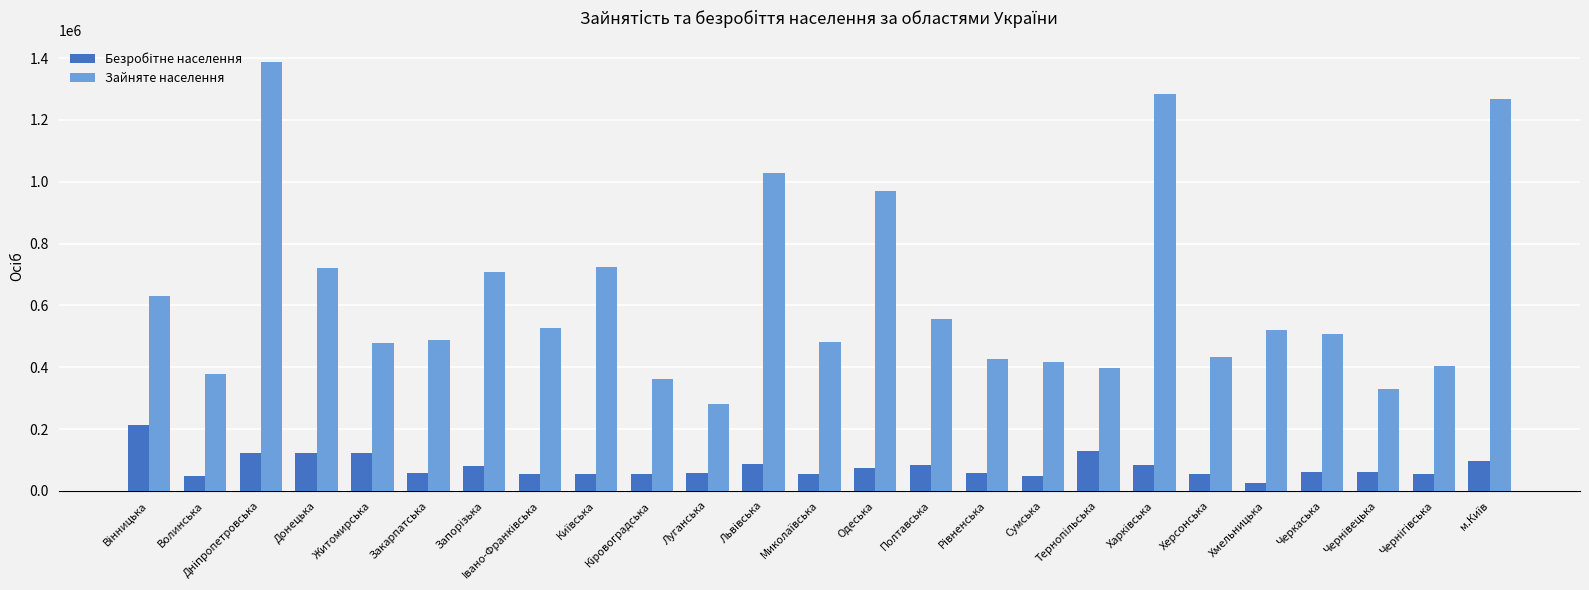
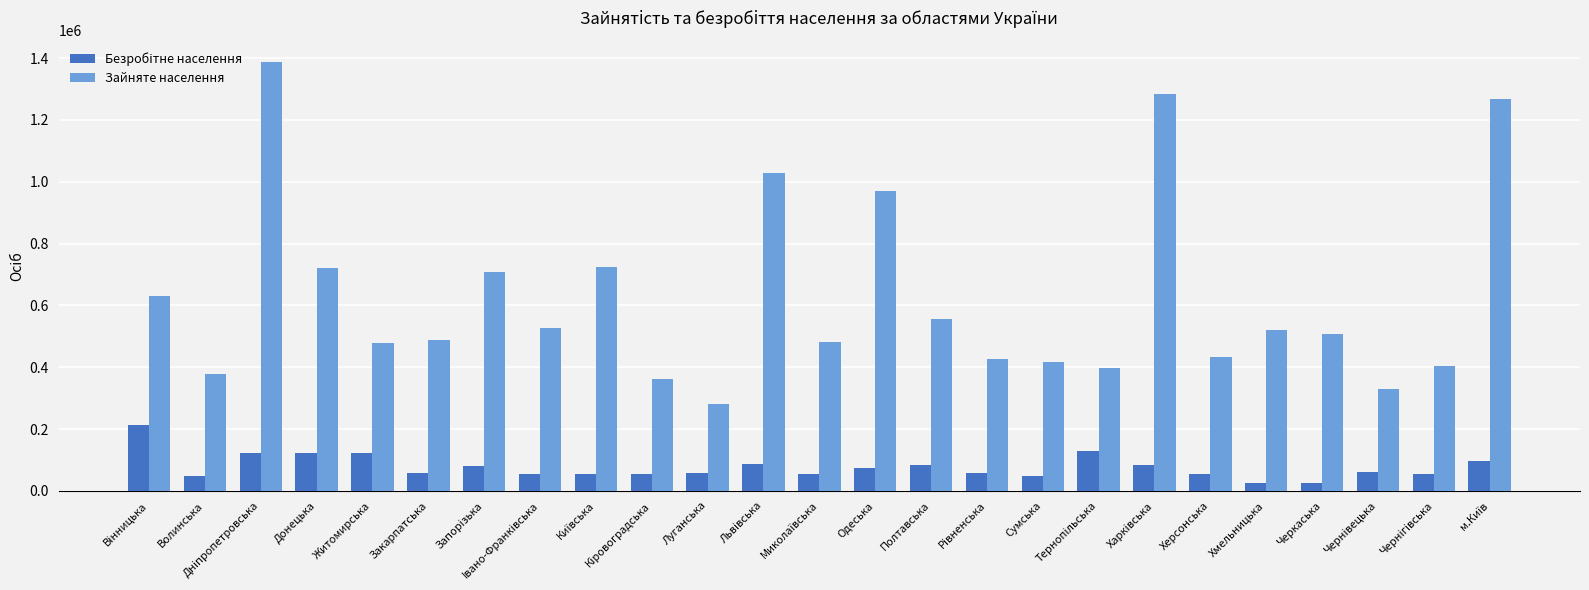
  {
    "Безробітне населення": {
      "Вінницька": 210000,
      "Волинська": 50000,
      "Дніпропетровська": 120000,
      "Донецька": 120000,
      "Житомирська": 120000,
      "Закарпатська": 60000,
      "Запорізька": 80000,
      "Івано-Франківська": 50000,
      "Київська": 50000,
      "Кіровоградська": 50000,
      "Луганська": 60000,
      "Львівська": 90000,
      "Миколаївська": 50000,
      "Одеська": 70000,
      "Полтавська": 80000,
      "Рівненська": 60000,
      "Сумська": 50000,
      "Тернопільська": 130000,
      "Харківська": 80000,
      "Херсонська": 60000,
      "Хмельницька": 30000,
-     "Черкаська": 60000,
+     "Черкаська": 20000,
      "Чернівецька": 60000,
      "Чернігівська": 50000,
      "м.Київ": 100000
    },
    "Зайняте населення": {
      "Вінницька": 630000,
      "Волинська": 380000,
      "Дніпропетровська": 1390000,
      "Донецька": 720000,
      "Житомирська": 480000,
      "Закарпатська": 490000,
      "Запорізька": 710000,
      "Івано-Франківська": 530000,
      "Київська": 720000,
      "Кіровоградська": 360000,
      "Луганська": 280000,
      "Львівська": 1030000,
      "Миколаївська": 480000,
      "Одеська": 970000,
      "Полтавська": 560000,
      "Рівненська": 430000,
      "Сумська": 420000,
      "Тернопільська": 400000,
      "Харківська": 1280000,
      "Херсонська": 430000,
      "Хмельницька": 520000,
      "Черкаська": 510000,
      "Чернівецька": 330000,
      "Чернігівська": 400000,
      "м.Київ": 1270000
    }
  }
